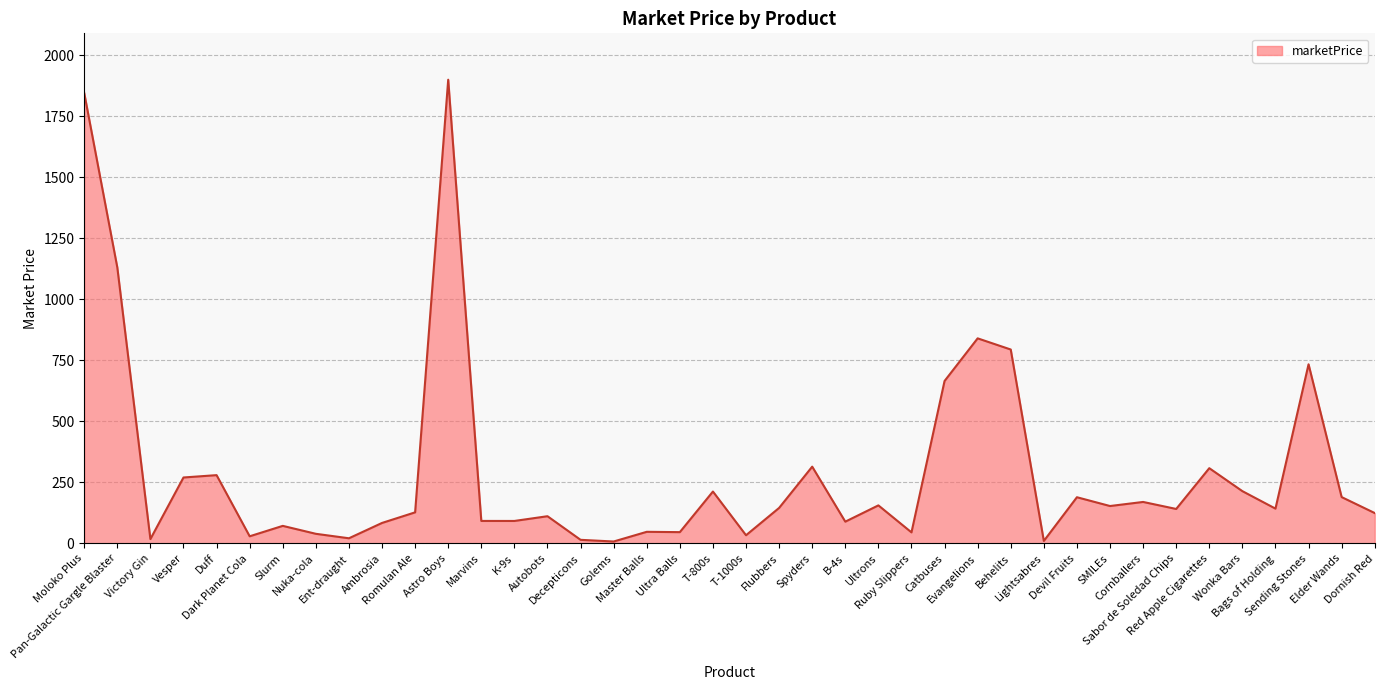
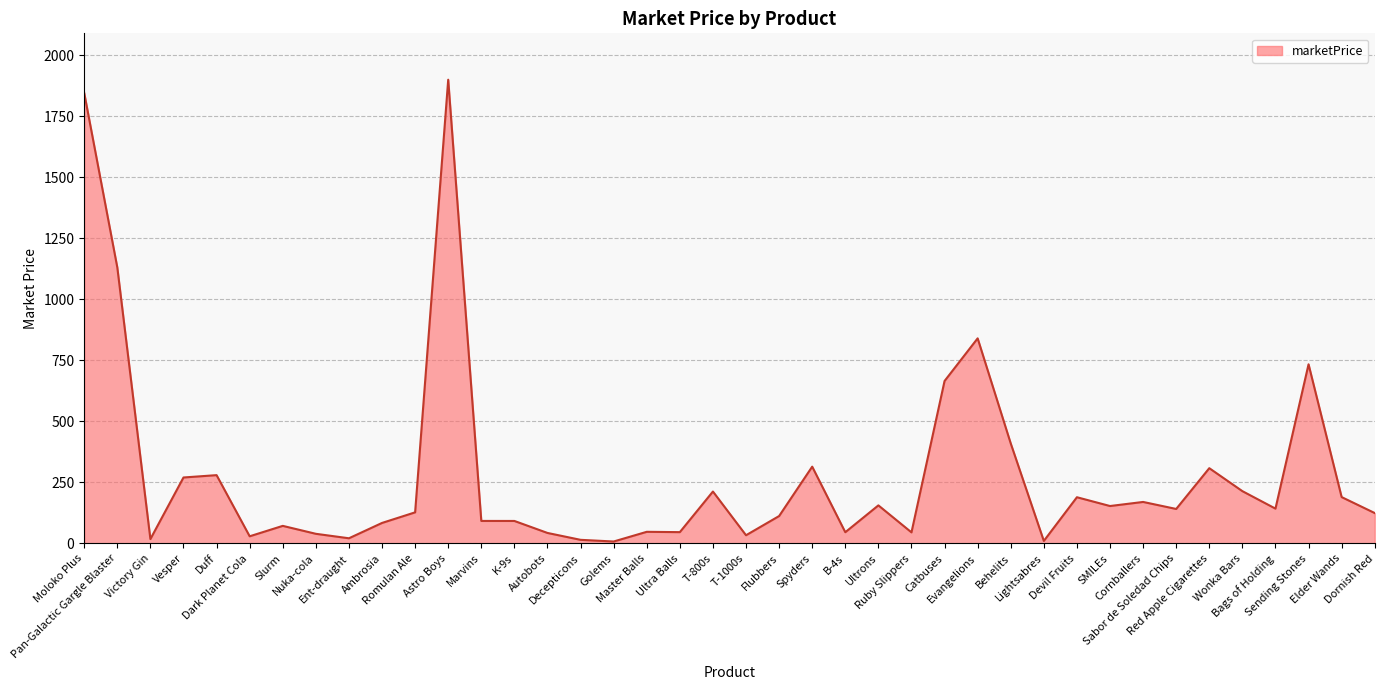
  {
    "Moloko Plus": 1850,
    "Pan-Galactic Gargle Blaster": 1130,
    "Victory Gin": 20,
    "Vesper": 270,
    "Duff": 280,
    "Dark Planet Cola": 30,
    "Slurm": 70,
    "Nuka-cola": 40,
    "Ent-draught": 20,
    "Ambrosia": 80,
    "Romulan Ale": 130,
    "Astro Boys": 1900,
    "Marvins": 90,
    "K-9s": 90,
-   "Autobots": 110,
+   "Autobots": 40,
    "Decepticons": 10,
    "Golems": 10,
    "Master Balls": 50,
    "Ultra Balls": 50,
    "T-800s": 210,
    "T-1000s": 30,
-   "Flubbers": 150,
+   "Flubbers": 110,
    "Spyders": 310,
-   "B-4s": 90,
+   "B-4s": 50,
    "Ultrons": 160,
    "Ruby Slippers": 50,
    "Catbuses": 670,
    "Evangelions": 840,
-   "Behelits": 790,
+   "Behelits": 410,
    "Lightsabres": 10,
    "Devil Fruits": 190,
    "SMILEs": 150,
    "Cornballers": 170,
    "Sabor de Soledad Chips": 140,
    "Red Apple Cigarettes": 310,
    "Wonka Bars": 210,
    "Bags of Holding": 140,
    "Sending Stones": 730,
    "Elder Wands": 190,
    "Dornish Red": 120
  }
